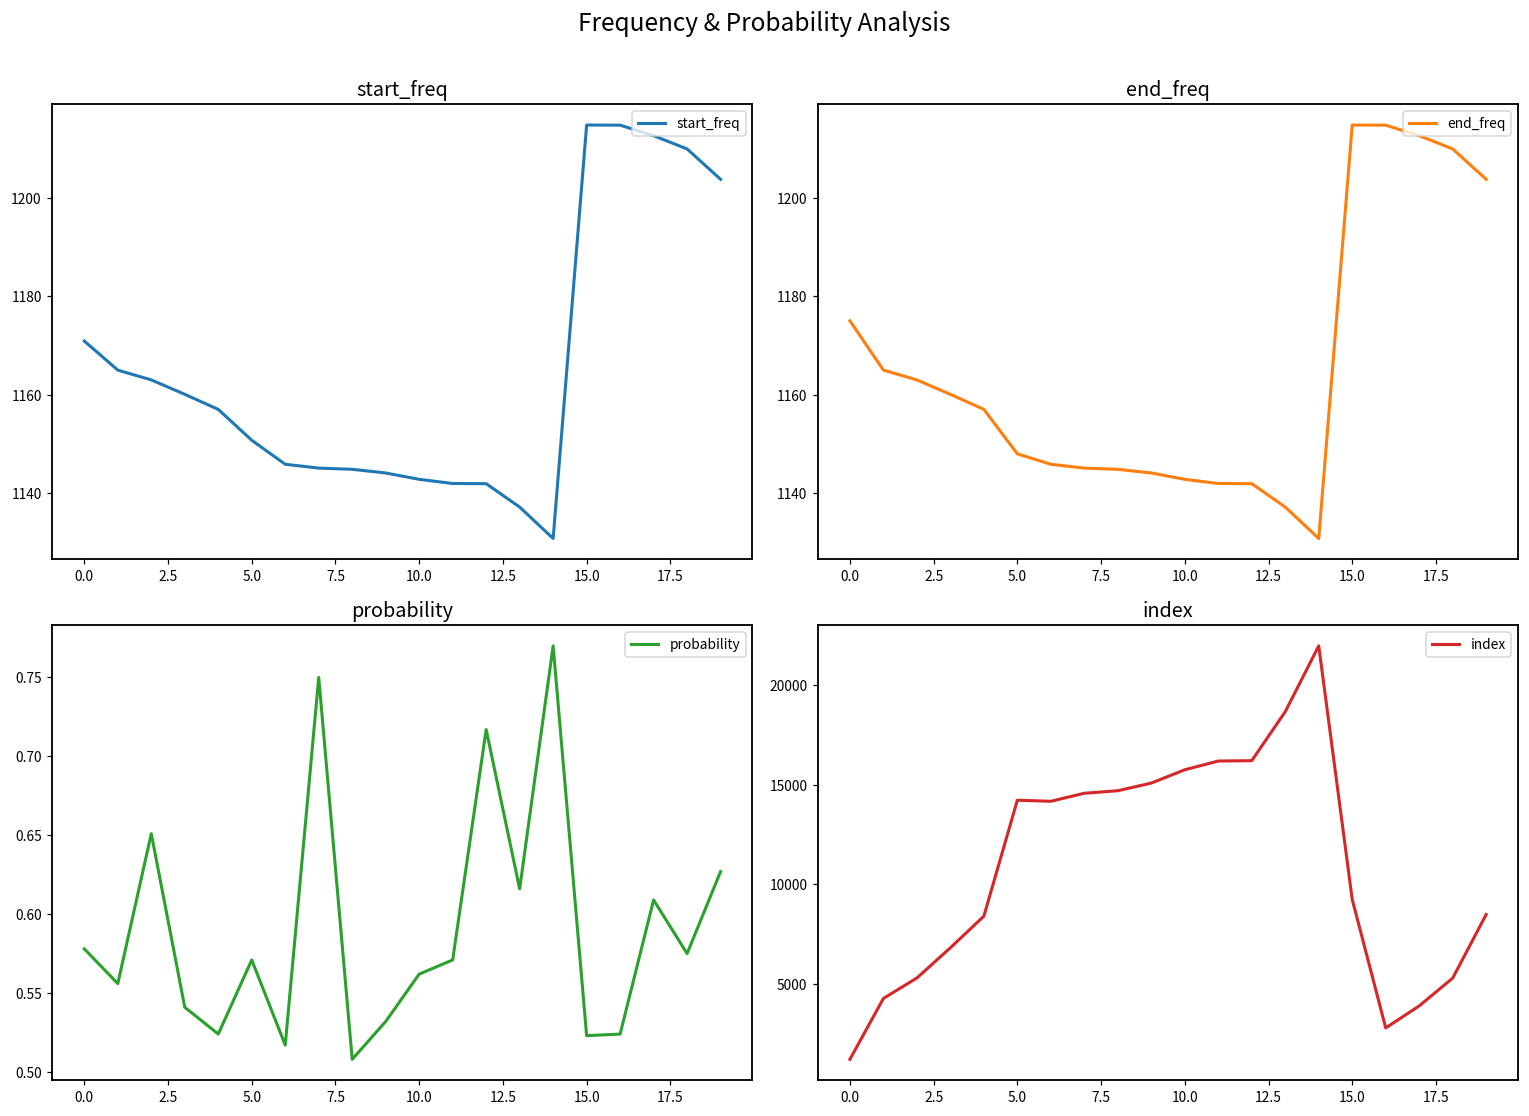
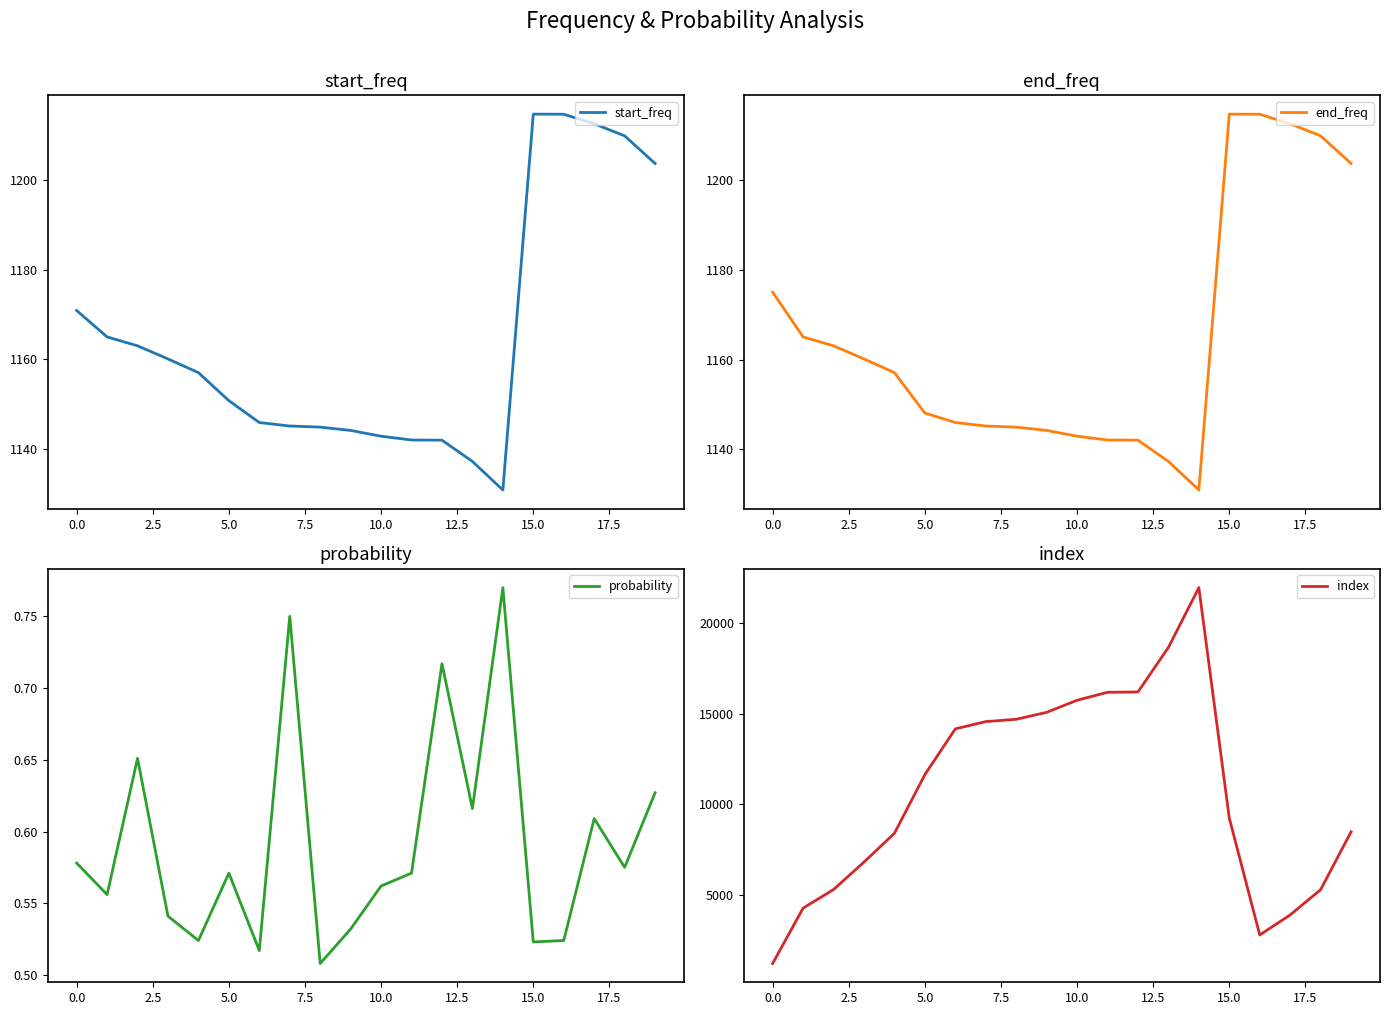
  {
    "start_freq": {
      "0.0": 1171,
      "5.0": 1151,
      "10.0": 1143,
      "15.0": 1215
    },
    "end_freq": {
      "0.0": 1175,
      "5.0": 1148,
      "10.0": 1143,
      "15.0": 1215
    },
    "probability": {
      "0.0": 0.578,
      "5.0": 0.571,
      "10.0": 0.562,
      "15.0": 0.523
    },
    "index": {
      "0.0": 1200,
-     "5.0": 14200,
+     "5.0": 11600,
      "10.0": 15700,
      "15.0": 9200
    }
  }
